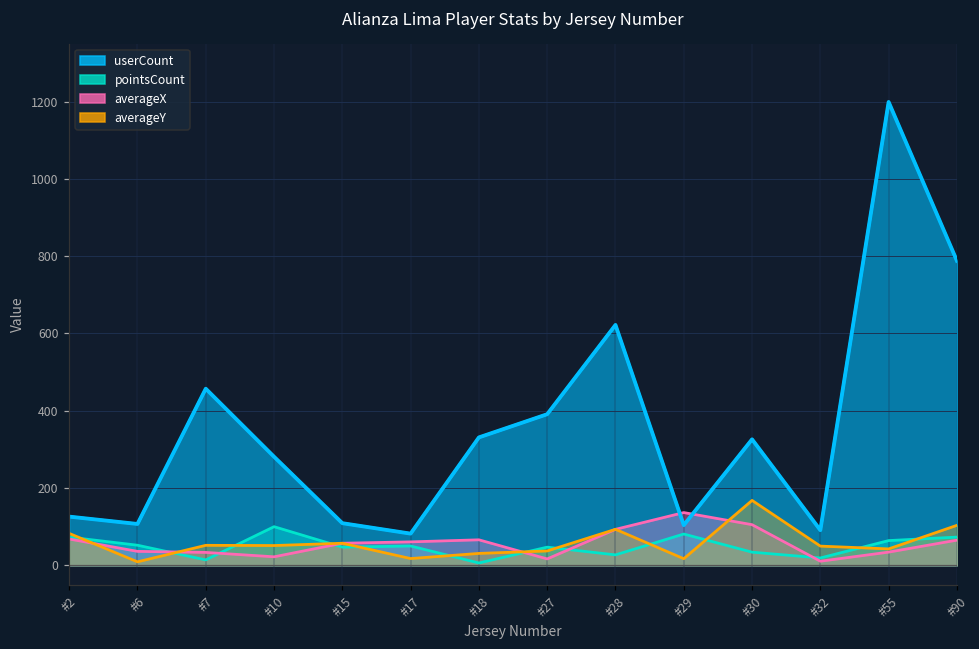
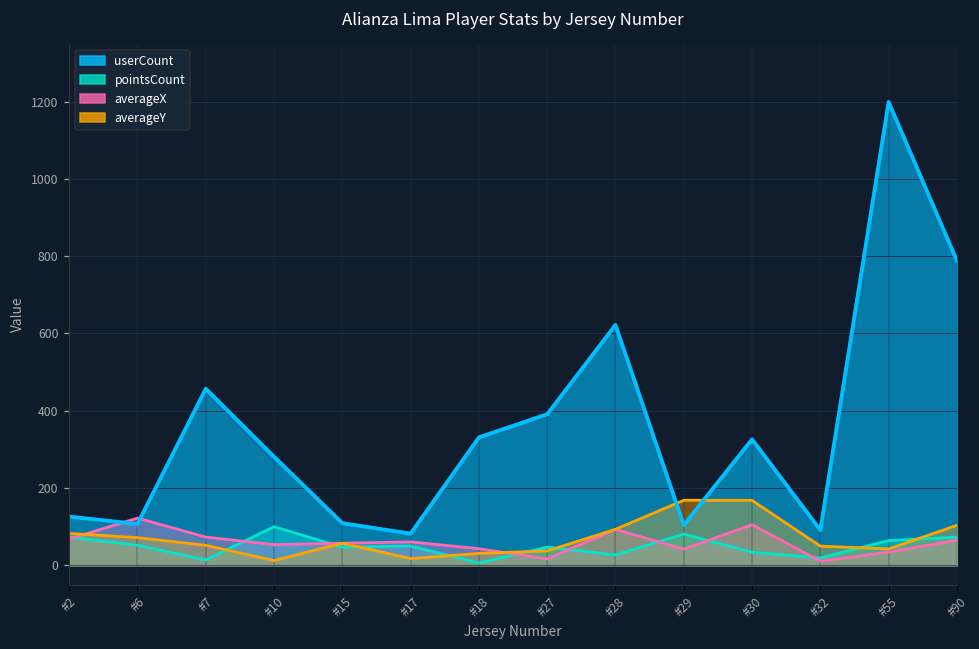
  {
    "averageX": {
-     "#6": 40,
-     "#7": 30,
-     "#10": 20,
+     "#6": 120,
+     "#7": 70,
+     "#10": 50,
      "#17": 60,
-     "#18": 70,
+     "#18": 40,
      "#27": 20,
-     "#29": 140,
+     "#29": 40,
      "#30": 110,
      "#32": 10,
      "#55": 30,
      "#90": 70
    },
    "averageY": {
      "#2": 80,
-     "#6": 10,
+     "#6": 70,
      "#7": 50,
-     "#10": 50,
+     "#10": 10,
      "#17": 20,
      "#18": 30,
      "#27": 40,
-     "#29": 20,
+     "#29": 170,
      "#30": 170,
      "#32": 50,
      "#55": 40,
      "#90": 100
    }
  }
